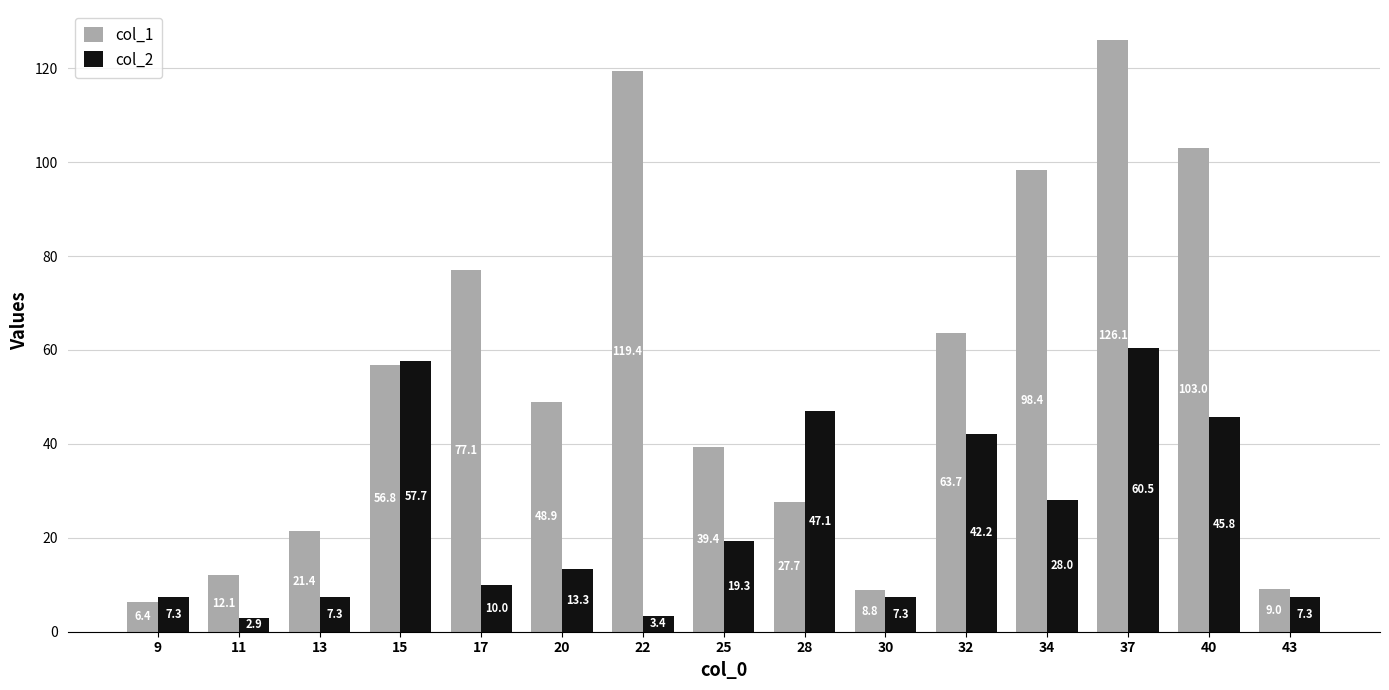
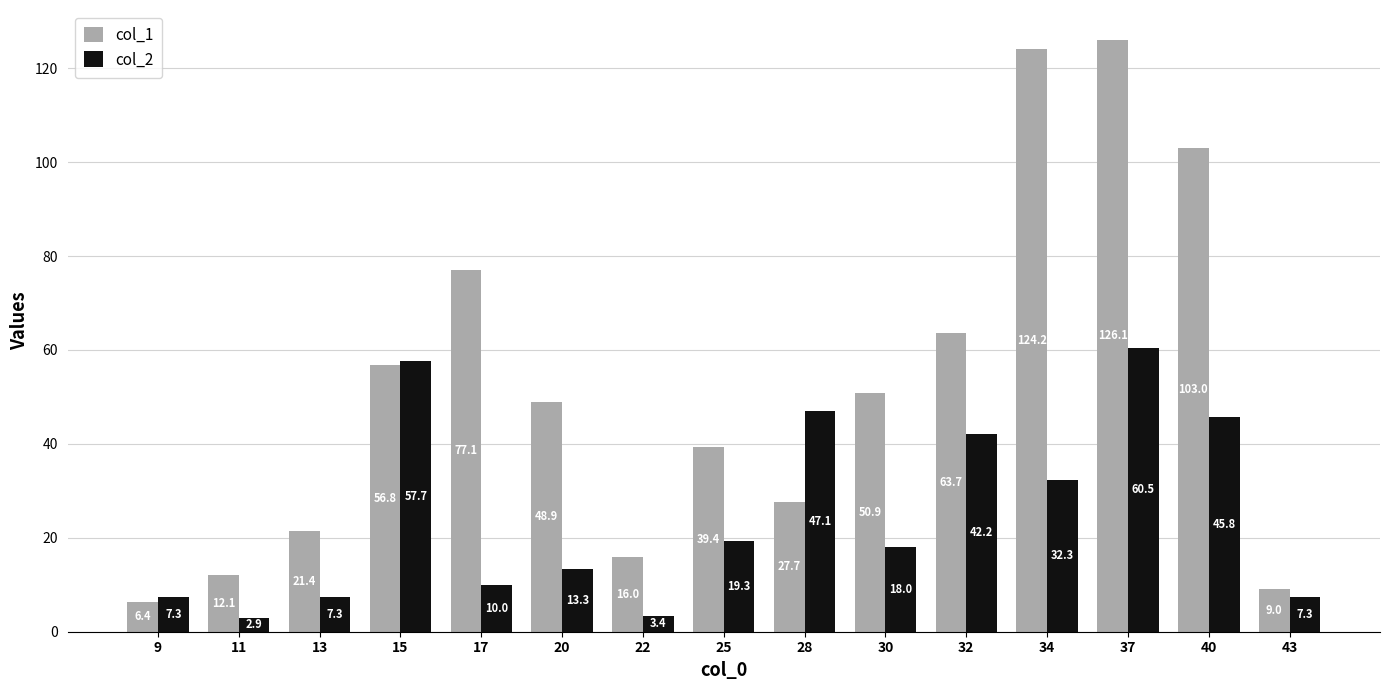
  {
    "col_1": {
      "9": 6.4,
      "11": 12.1,
      "13": 21.4,
      "15": 56.8,
      "17": 77.1,
      "20": 48.9,
-     "22": 119.4,
+     "22": 16.0,
      "25": 39.4,
      "28": 27.7,
-     "30": 8.8,
+     "30": 50.9,
      "32": 63.7,
-     "34": 98.4,
+     "34": 124.2,
      "37": 126.1,
      "40": 103.0,
      "43": 9.0
    },
    "col_2": {
      "9": 7.3,
      "11": 2.9,
      "13": 7.3,
      "15": 57.7,
      "17": 10.0,
      "20": 13.3,
      "22": 3.4,
      "25": 19.3,
      "28": 47.1,
-     "30": 7.3,
+     "30": 18.0,
      "32": 42.2,
-     "34": 28.0,
+     "34": 32.3,
      "37": 60.5,
      "40": 45.8,
      "43": 7.3
    }
  }
